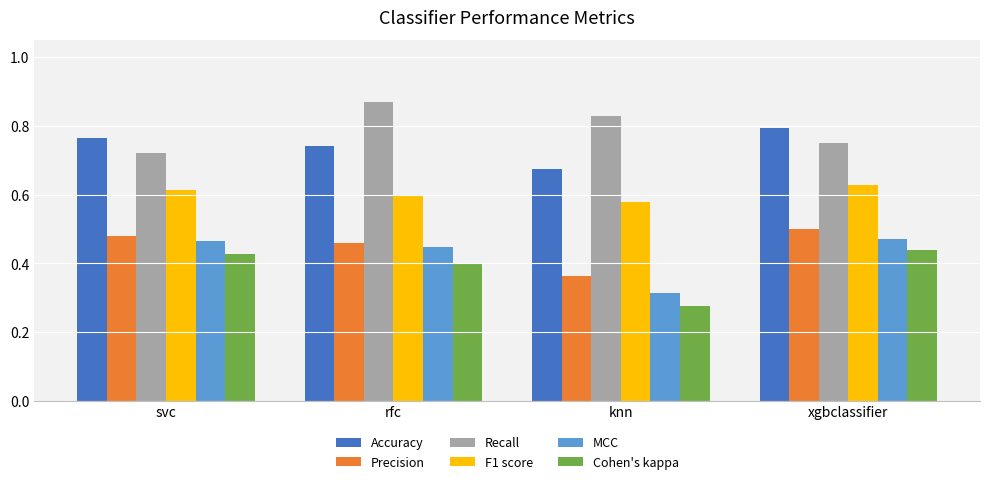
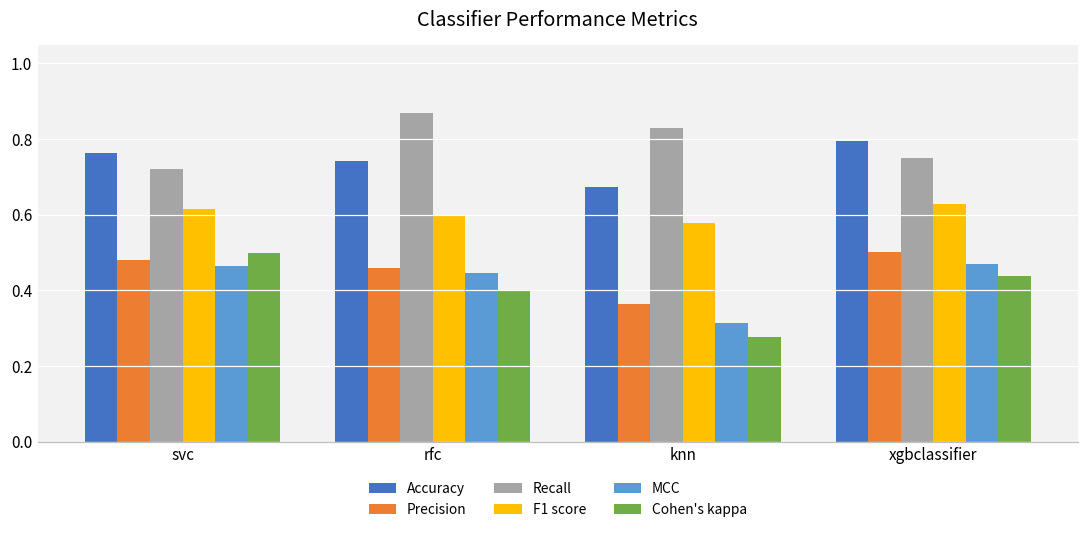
  {
    "Precision": {
      "svc": 0.48,
      "rfc": 0.46,
      "knn": 0.36,
      "xgbclassifier": 0.50
    },
    "Recall": {
      "svc": 0.72,
      "rfc": 0.87,
      "knn": 0.83,
      "xgbclassifier": 0.75
    },
    "F1 score": {
      "svc": 0.61,
      "rfc": 0.60,
      "knn": 0.58,
      "xgbclassifier": 0.63
    },
    "Cohen's kappa": {
-     "svc": 0.43,
+     "svc": 0.50,
      "rfc": 0.40,
      "knn": 0.28,
      "xgbclassifier": 0.44
    }
  }
